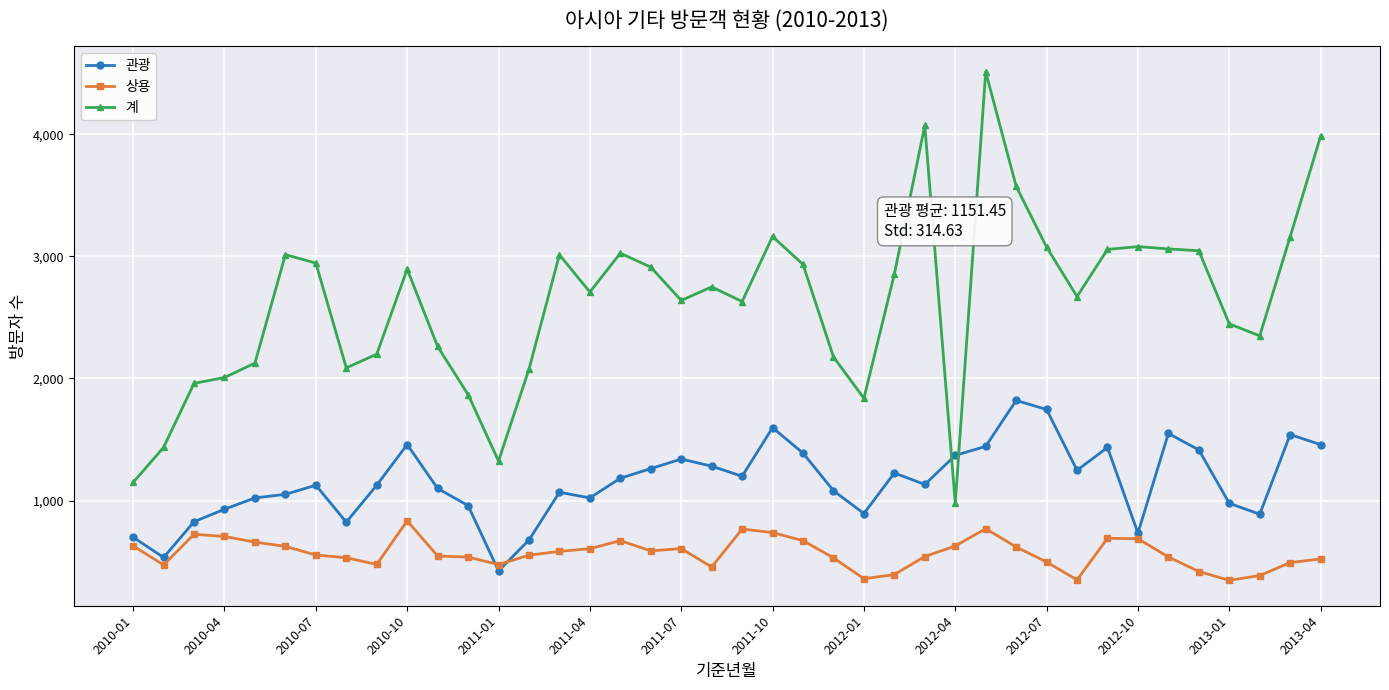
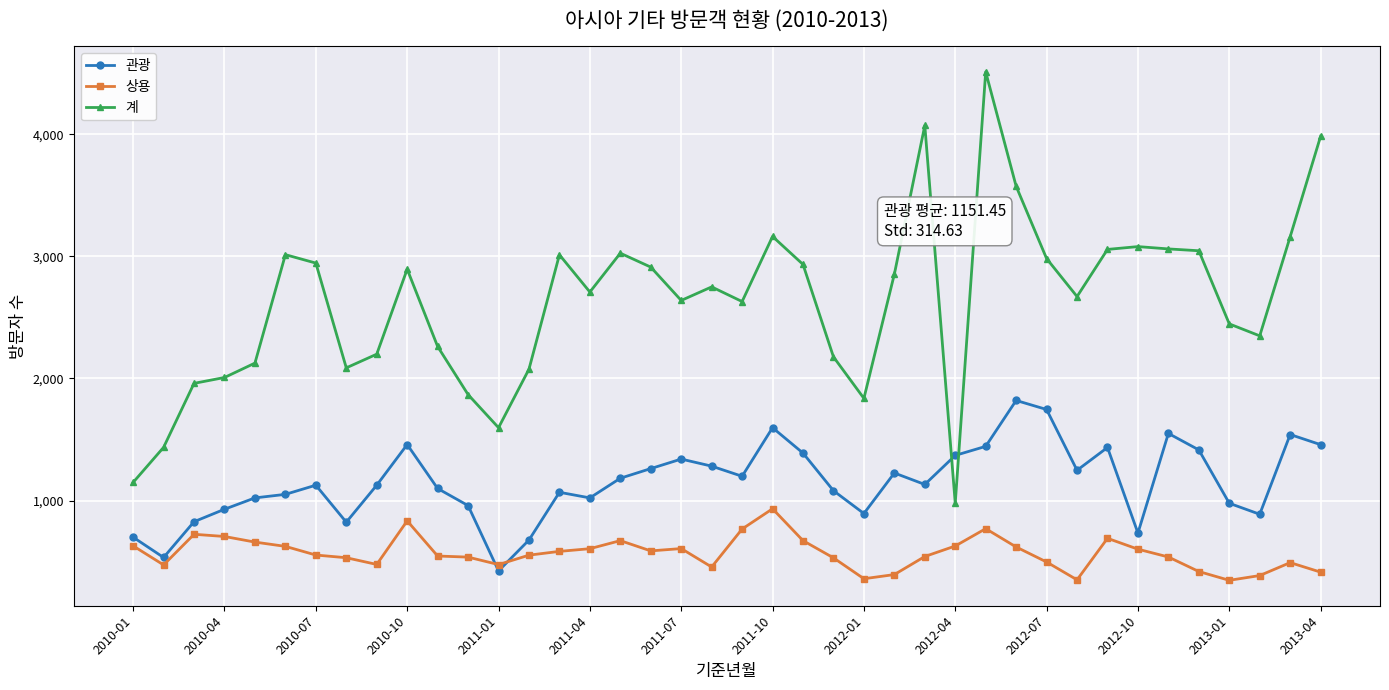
  {
    "관광": {
      "2010-01": "700",
      "2010-04": "930",
      "2010-07": "1,130",
      "2010-10": "1,460",
      "2011-01": "420",
      "2011-04": "1,020",
      "2011-07": "1,340",
      "2011-10": "1,600",
      "2012-01": "890",
      "2012-04": "1,370",
      "2012-07": "1,750",
      "2012-10": "730",
      "2013-01": "980",
      "2013-04": "1,460"
    },
    "상용": {
      "2010-01": "630",
      "2010-04": "710",
      "2010-07": "550",
      "2010-10": "830",
      "2011-01": "480",
      "2011-04": "610",
      "2011-07": "610",
-     "2011-10": "740",
+     "2011-10": "930",
      "2012-01": "360",
      "2012-04": "630",
      "2012-07": "500",
-     "2012-10": "690",
+     "2012-10": "600",
      "2013-01": "350",
-     "2013-04": "520"
+     "2013-04": "410"
    },
    "계": {
      "2010-01": "1,150",
      "2010-04": "2,010",
      "2010-07": "2,950",
      "2010-10": "2,900",
-     "2011-01": "1,320",
+     "2011-01": "1,600",
      "2011-04": "2,710",
      "2011-07": "2,640",
      "2011-10": "3,160",
      "2012-01": "1,840",
      "2012-04": "980",
-     "2012-07": "3,080",
+     "2012-07": "2,980",
      "2012-10": "3,080",
      "2013-01": "2,450",
      "2013-04": "3,980"
    }
  }
